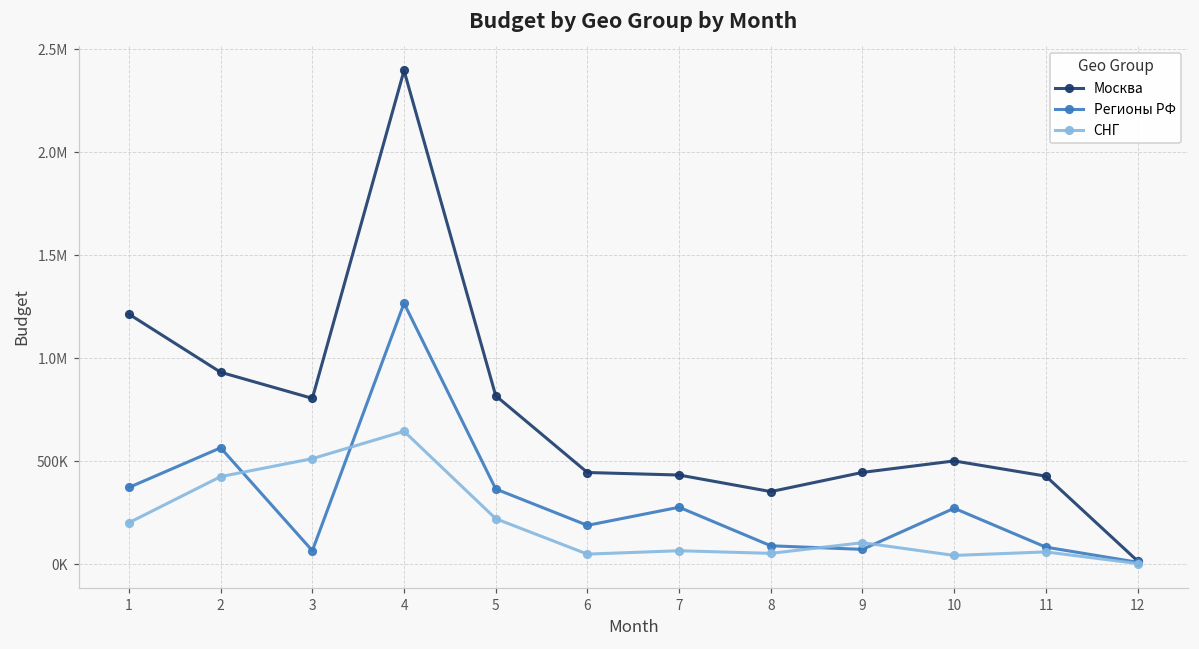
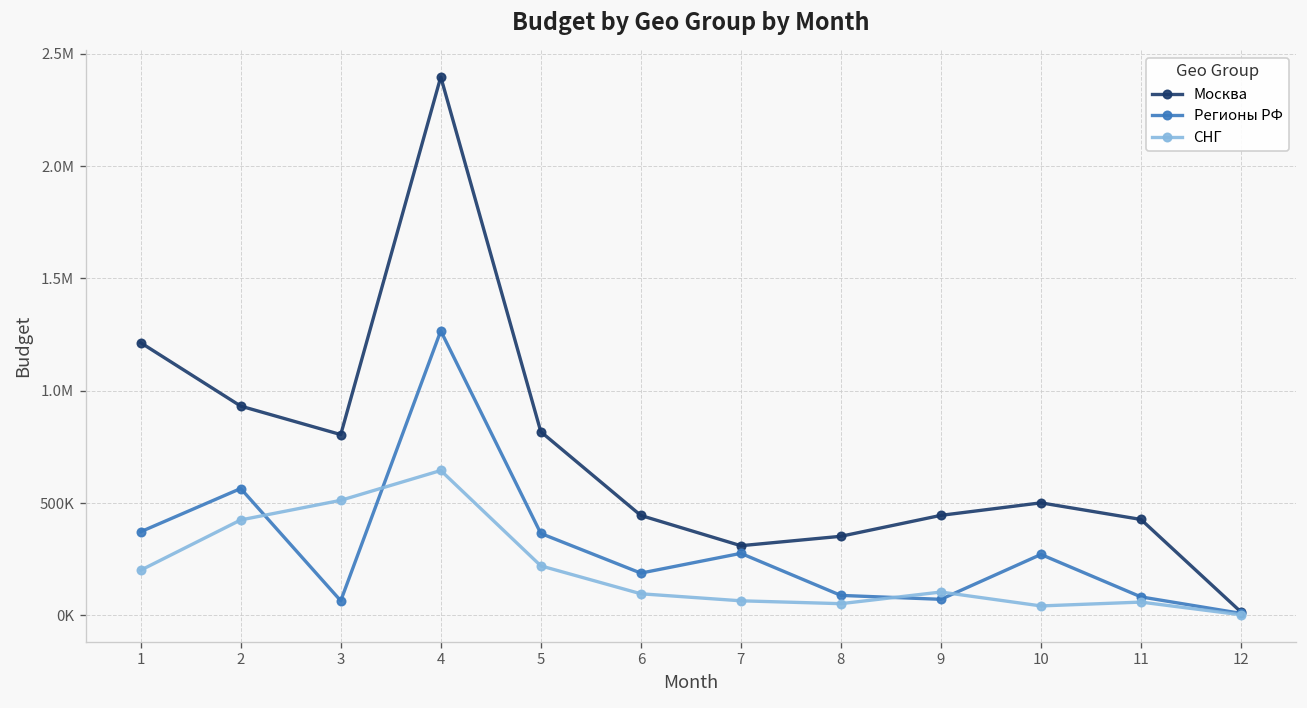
  {
    "Москва": {
      "1": 1210000,
      "2": 930000,
      "3": 800000,
      "4": 2400000,
      "5": 820000,
      "6": 440000,
-     "7": 430000,
+     "7": 310000,
      "8": 350000,
      "9": 450000,
      "10": 500000,
      "11": 430000
    },
    "Регионы РФ": {
      "1": 370000,
      "2": 560000,
      "3": 70000,
      "4": 1270000,
      "5": 360000,
      "6": 190000,
      "7": 280000,
      "8": 90000,
      "9": 70000,
      "10": 270000,
      "11": 80000
    },
    "СНГ": {
      "1": 200000,
      "2": 430000,
      "3": 510000,
      "4": 650000,
      "5": 220000,
-     "6": 50000,
+     "6": 100000,
      "7": 70000,
      "8": 50000,
      "9": 100000,
      "10": 40000,
      "11": 60000
    }
  }
